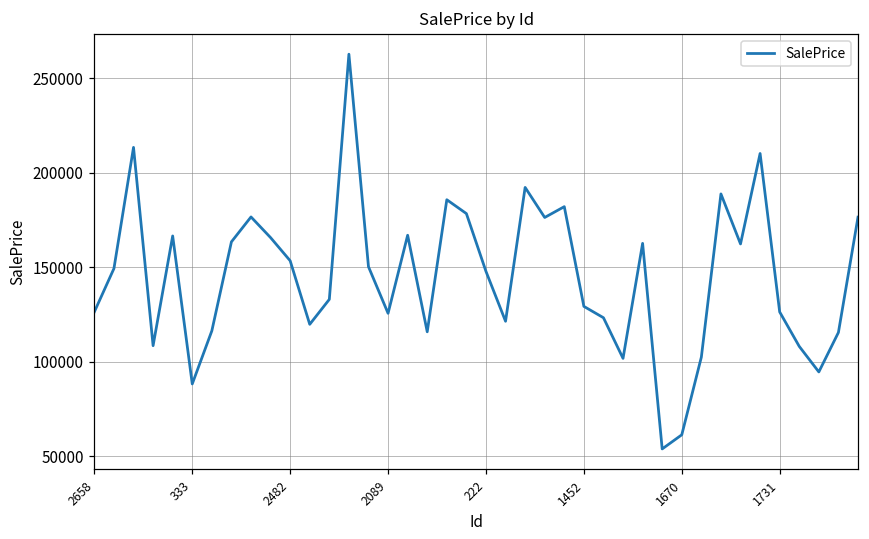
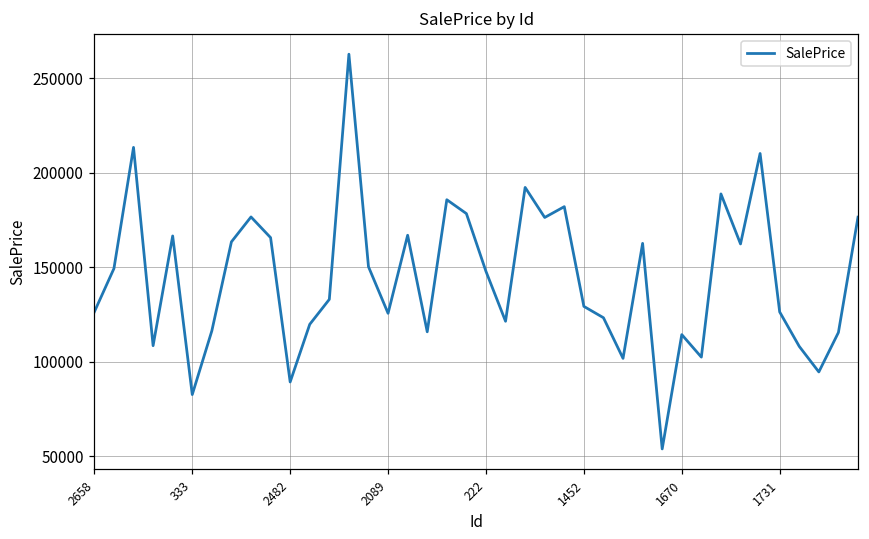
  {
    "2658": 126000,
-   "333": 88000,
-   "2482": 153000,
+   "333": 83000,
+   "2482": 89000,
    "2089": 126000,
    "222": 148000,
    "1452": 129000,
-   "1670": 61000,
+   "1670": 114000,
    "1731": 126000
  }
